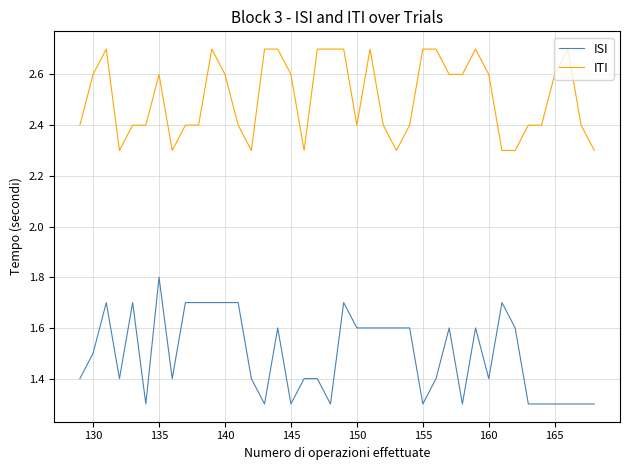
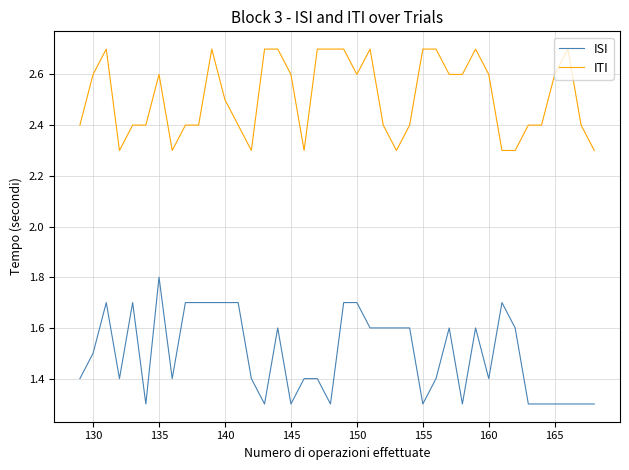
  {
    "ISI": {
      "130": 1.5,
      "135": 1.8,
      "140": 1.7,
      "145": 1.3,
-     "150": 1.6,
+     "150": 1.7,
      "155": 1.3,
      "160": 1.4,
      "165": 1.3
    },
    "ITI": {
      "130": 2.6,
      "135": 2.6,
-     "140": 2.6,
+     "140": 2.5,
      "145": 2.6,
-     "150": 2.4,
+     "150": 2.6,
      "155": 2.7,
      "160": 2.6
    }
  }
